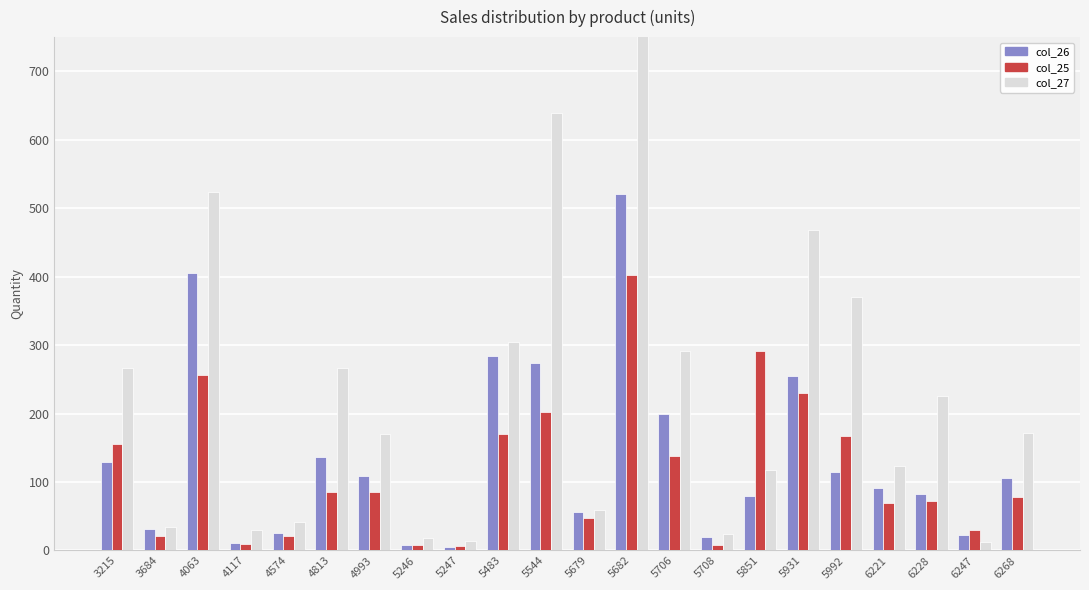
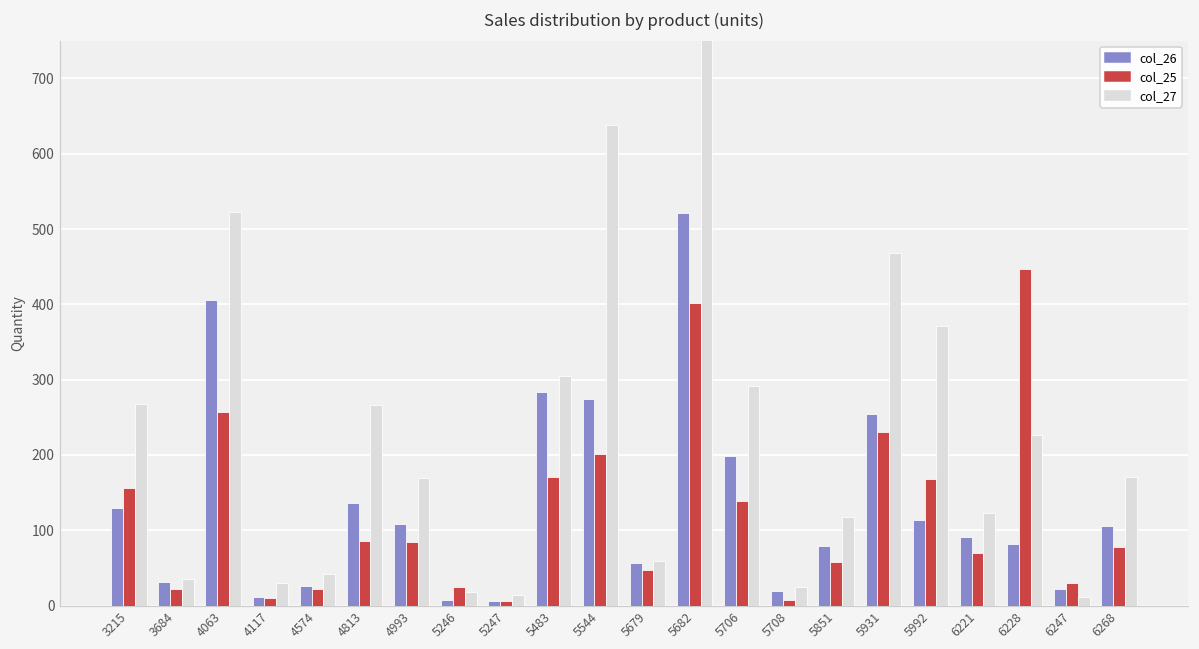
  {
    "col_26": {
      "3215": 130,
      "3684": 30,
      "4063": 410,
      "4117": 10,
      "4574": 30,
      "4813": 140,
      "4993": 110,
      "5246": 10,
      "5247": 10,
      "5483": 280,
      "5544": 270,
      "5679": 60,
      "5682": 520,
      "5706": 200,
      "5708": 20,
      "5851": 80,
      "5931": 250,
      "5992": 110,
      "6221": 90,
      "6228": 80,
      "6247": 20,
      "6268": 110
    },
    "col_25": {
      "3215": 160,
      "3684": 20,
      "4063": 260,
      "4117": 10,
      "4574": 20,
      "4813": 90,
      "4993": 80,
-     "5246": 10,
+     "5246": 20,
      "5247": 10,
      "5483": 170,
      "5544": 200,
      "5679": 50,
      "5682": 400,
      "5706": 140,
      "5708": 10,
-     "5851": 290,
+     "5851": 60,
      "5931": 230,
      "5992": 170,
      "6221": 70,
-     "6228": 70,
+     "6228": 450,
      "6247": 30,
      "6268": 80
    },
    "col_27": {
      "3215": 270,
      "3684": 40,
      "4063": 520,
      "4117": 30,
      "4574": 40,
      "4813": 270,
      "4993": 170,
      "5246": 20,
      "5247": 10,
      "5483": 310,
      "5544": 640,
      "5679": 60,
      "5706": 290,
      "5708": 20,
      "5851": 120,
      "5931": 470,
      "5992": 370,
      "6221": 120,
      "6228": 230,
      "6247": 10,
      "6268": 170
    }
  }
